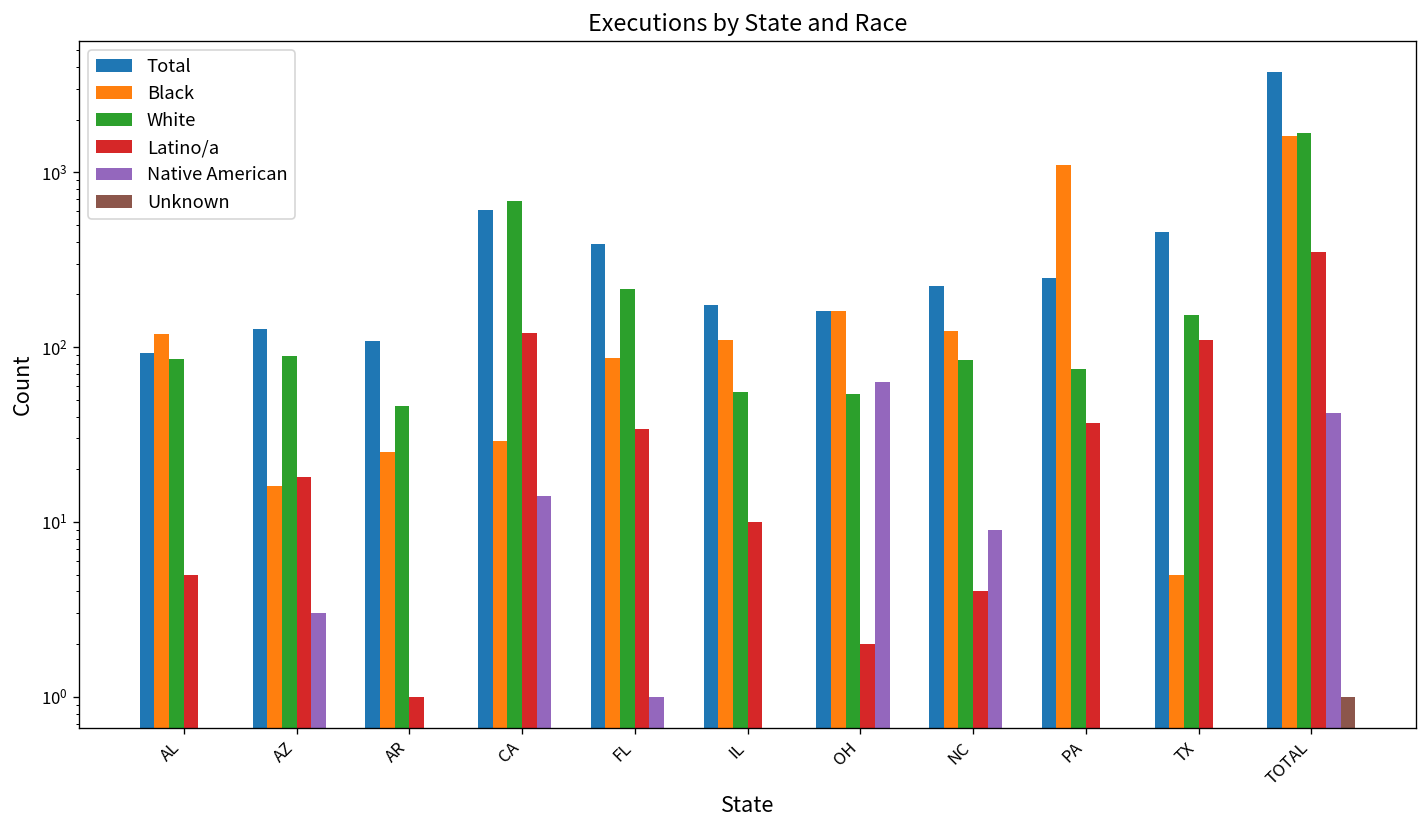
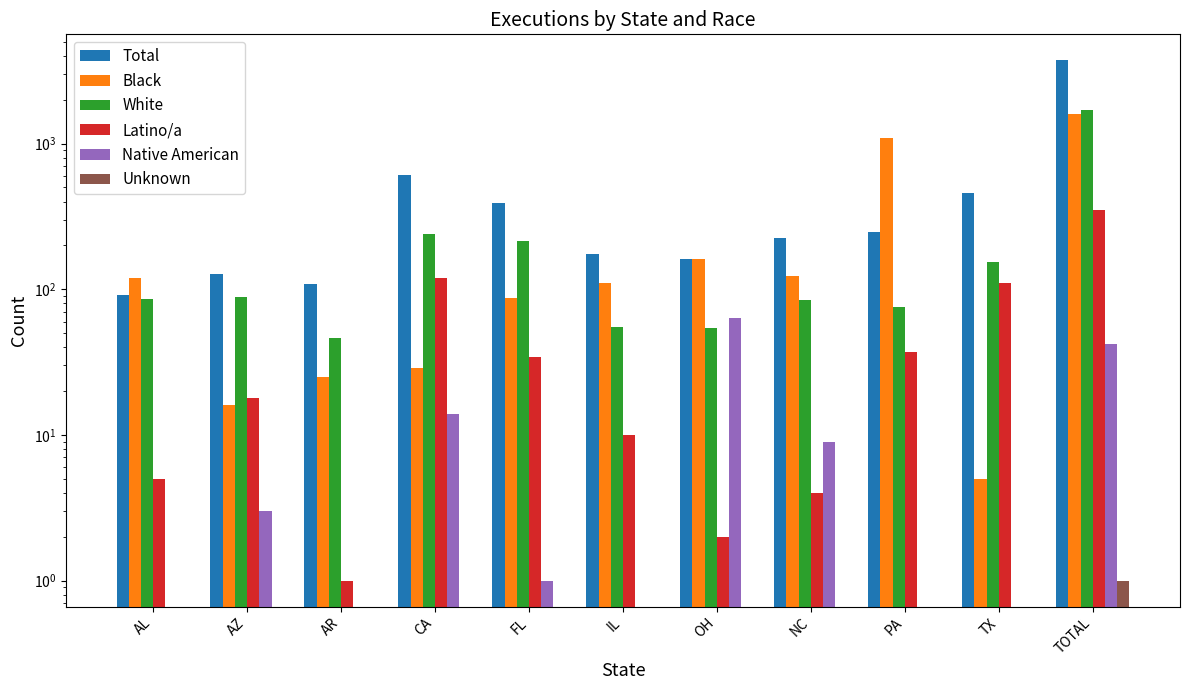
  {
    "Total": {
      "AL": 90,
      "AZ": 130,
      "AR": 110,
      "CA": 610,
      "FL": 390,
      "IL": 180,
      "OH": 160,
      "NC": 220,
      "PA": 250,
      "TX": 460,
      "TOTAL": 3700
    },
    "Black": {
      "AL": 120,
      "AZ": 16,
      "AR": 25,
      "CA": 29,
      "FL": 90,
      "IL": 110,
      "OH": 160,
      "NC": 120,
      "PA": 1100,
      "TX": 5,
      "TOTAL": 1600
    },
    "White": {
      "AL": 90,
      "AZ": 90,
      "AR": 46,
-     "CA": 700,
+     "CA": 240,
      "FL": 220,
      "IL": 55,
      "OH": 54,
      "NC": 80,
      "PA": 80,
      "TX": 150,
      "TOTAL": 1700
    },
    "Latino/a": {
      "AL": 5,
      "AZ": 18,
      "AR": 1,
      "CA": 120,
      "FL": 34,
      "IL": 10,
      "OH": 2,
      "NC": 4,
      "PA": 37,
      "TX": 110,
      "TOTAL": 350
    },
    "Native American": {
      "AZ": 3,
      "CA": 14,
      "FL": 1,
      "OH": 63,
      "NC": 9,
      "TOTAL": 42
    },
    "Unknown": {
      "TOTAL": 1
    }
  }
